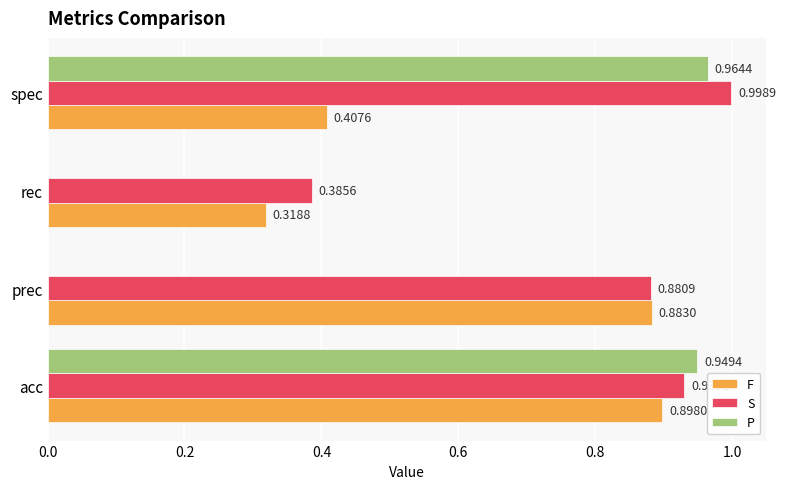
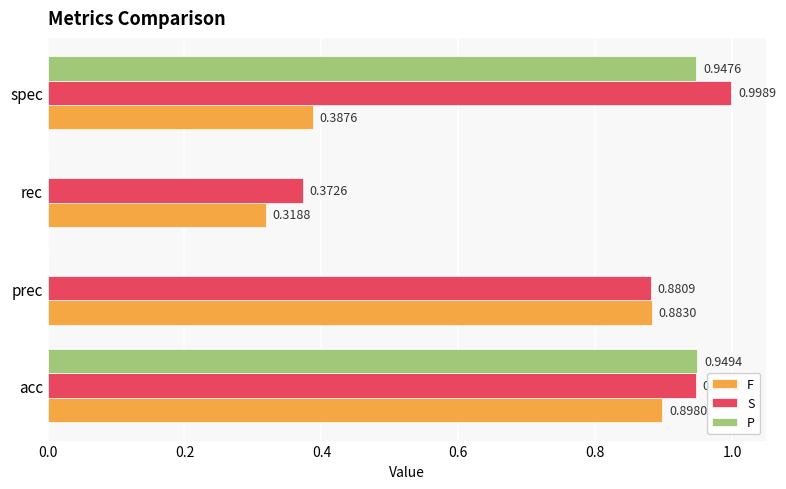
  {
    "F": {
-     "spec": 0.4076,
+     "spec": 0.3876,
      "rec": 0.3188,
      "prec": 0.8830
    },
    "S": {
      "spec": 0.9989,
-     "rec": 0.3856,
+     "rec": 0.3726,
      "prec": 0.8809,
-     "acc": 0.93
+     "acc": 0.95
    },
    "P": {
-     "spec": 0.9644,
+     "spec": 0.9476,
      "acc": 0.9494
    }
  }
